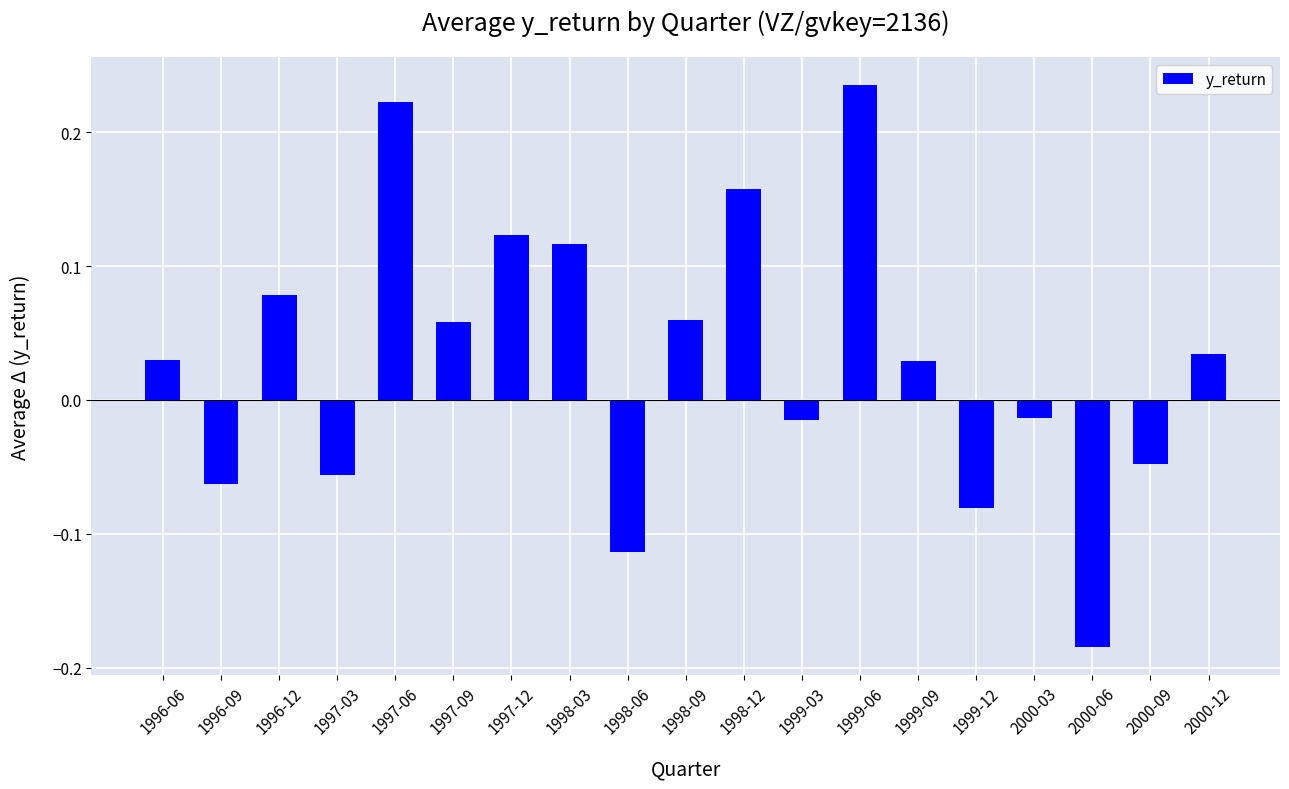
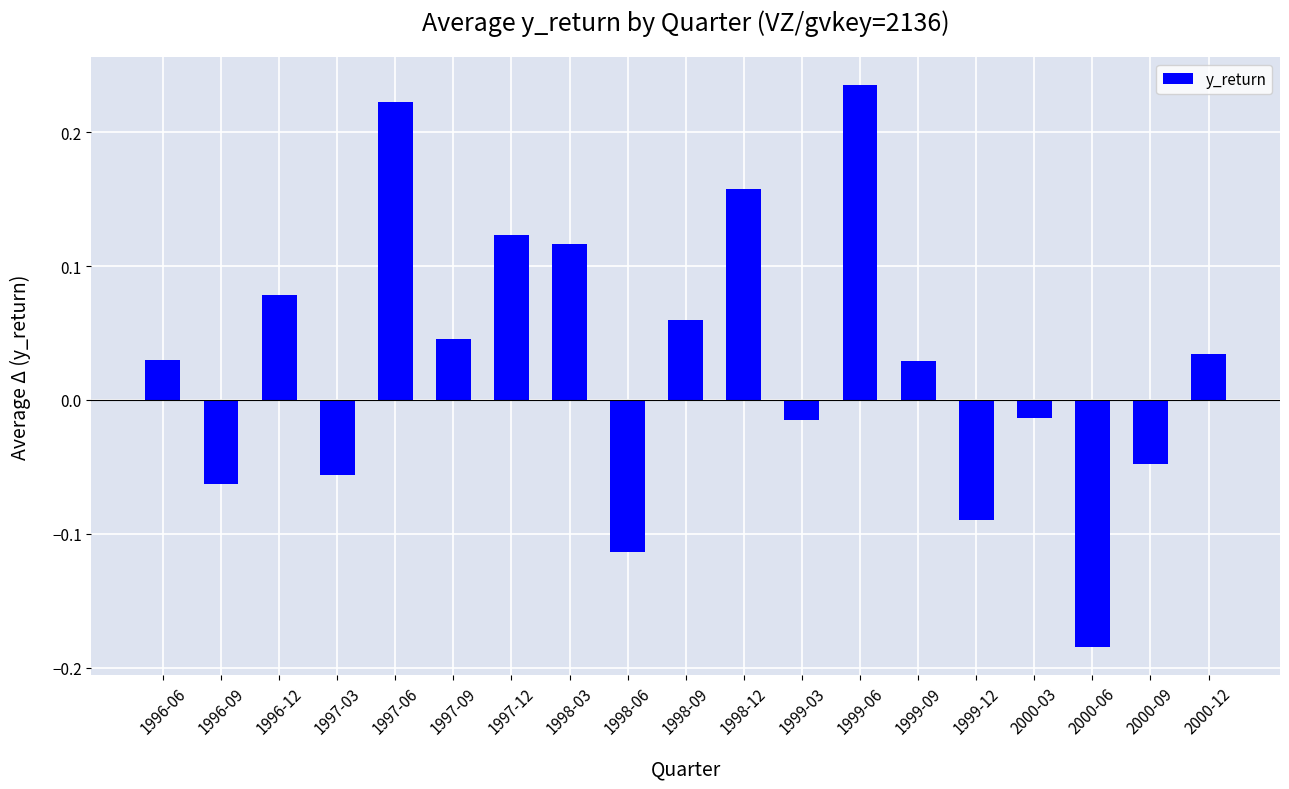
  {
    "1996-06": 0.030,
    "1996-09": -0.063,
    "1996-12": 0.078,
    "1997-03": -0.056,
    "1997-06": 0.222,
-   "1997-09": 0.058,
+   "1997-09": 0.045,
    "1997-12": 0.123,
    "1998-03": 0.117,
    "1998-06": -0.114,
    "1998-09": 0.060,
    "1998-12": 0.158,
    "1999-03": -0.015,
    "1999-06": 0.235,
    "1999-09": 0.029,
-   "1999-12": -0.081,
+   "1999-12": -0.089,
    "2000-03": -0.014,
    "2000-06": -0.185,
    "2000-09": -0.048,
    "2000-12": 0.034
  }
